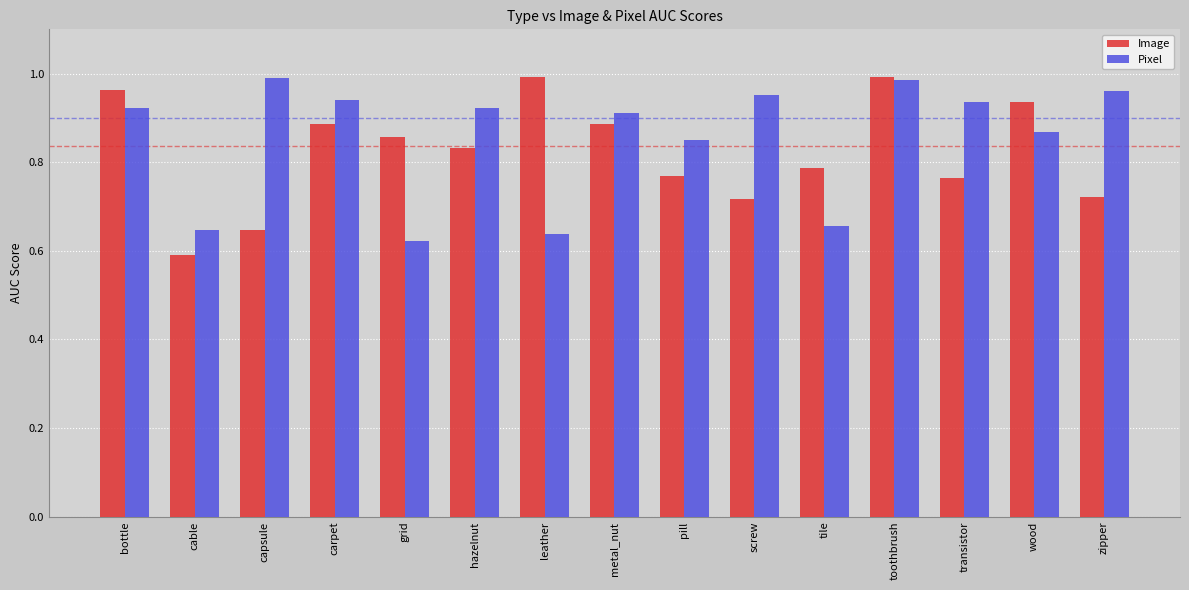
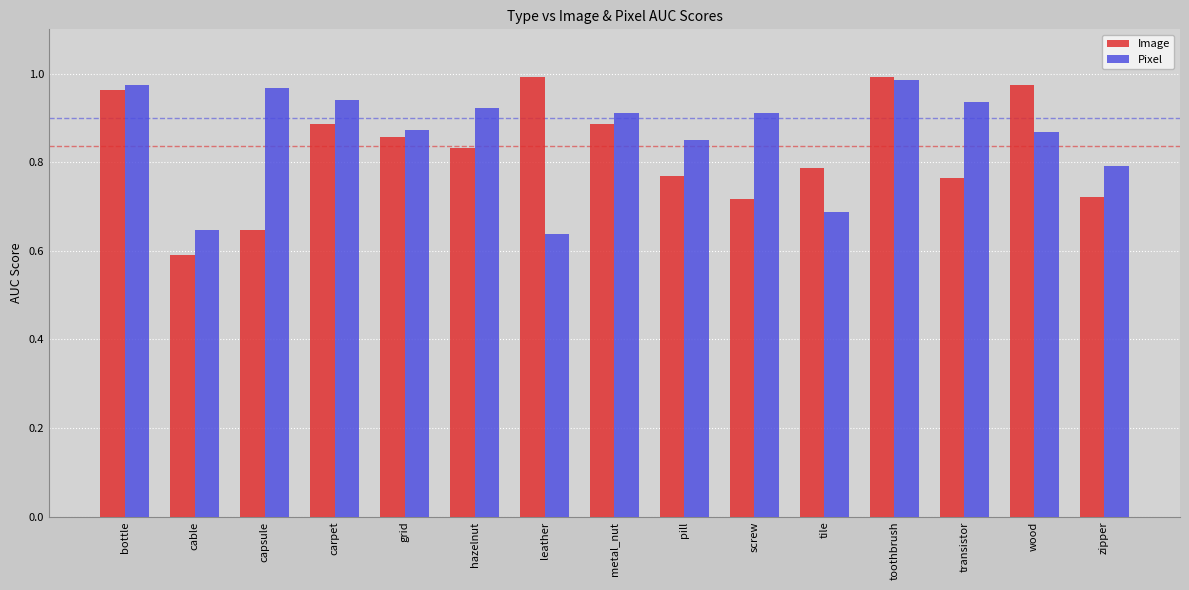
  {
    "Image": {
      "bottle": 0.96,
      "cable": 0.59,
      "capsule": 0.65,
      "carpet": 0.89,
      "grid": 0.86,
      "hazelnut": 0.83,
      "leather": 0.99,
      "metal_nut": 0.89,
      "pill": 0.77,
      "screw": 0.72,
      "tile": 0.79,
      "toothbrush": 0.99,
      "transistor": 0.77,
-     "wood": 0.94,
+     "wood": 0.97,
      "zipper": 0.72
    },
    "Pixel": {
-     "bottle": 0.92,
+     "bottle": 0.98,
      "cable": 0.65,
-     "capsule": 0.99,
+     "capsule": 0.97,
      "carpet": 0.94,
-     "grid": 0.62,
+     "grid": 0.87,
      "hazelnut": 0.92,
      "leather": 0.64,
      "metal_nut": 0.91,
      "pill": 0.85,
-     "screw": 0.95,
-     "tile": 0.66,
+     "screw": 0.91,
+     "tile": 0.69,
      "toothbrush": 0.98,
      "transistor": 0.93,
      "wood": 0.87,
-     "zipper": 0.96
+     "zipper": 0.79
    }
  }
